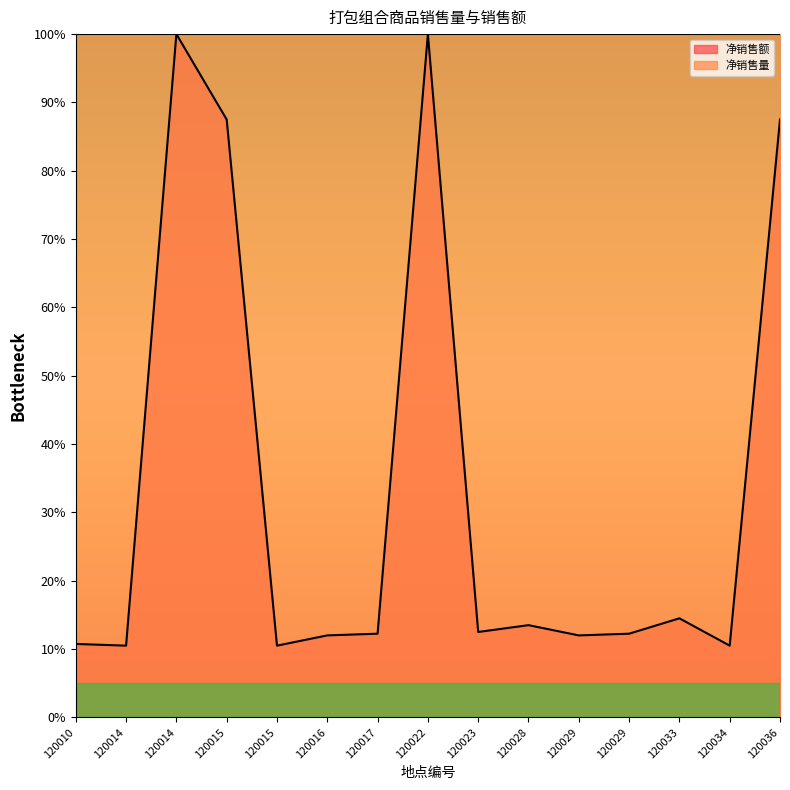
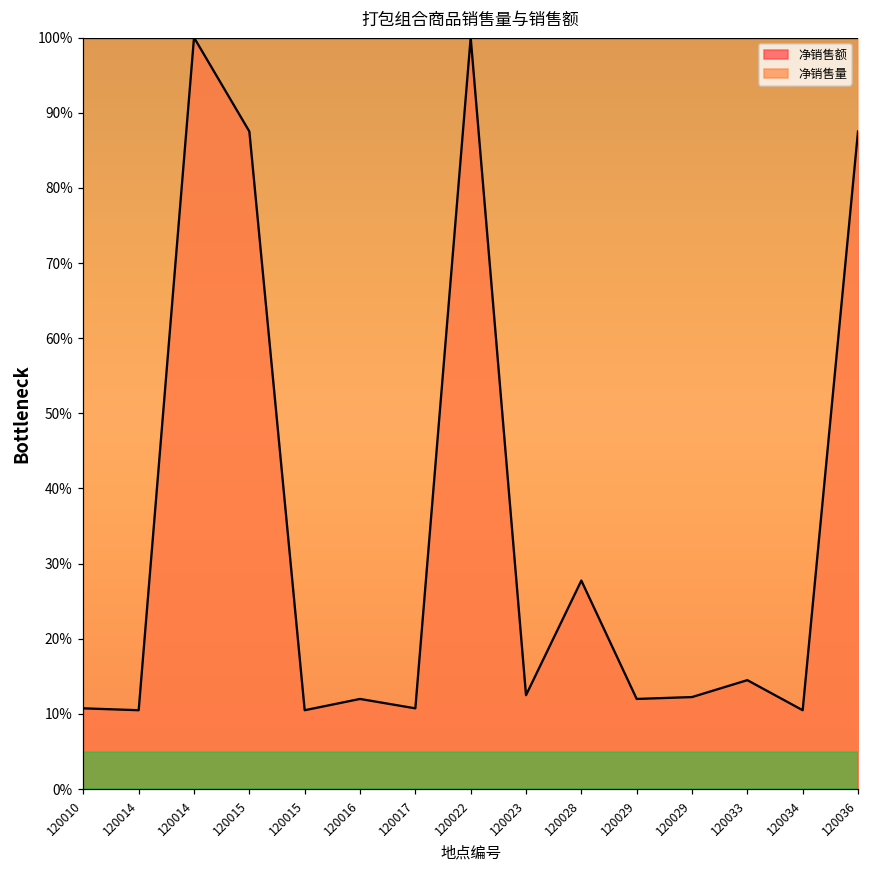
  {
    "净销售额": {
      "120010": "11%",
      "120016": "12%",
-     "120017": "12%",
+     "120017": "11%",
      "120023": "13%",
-     "120028": "14%",
+     "120028": "28%",
      "120033": "14%",
      "120034": "11%",
      "120036": "88%"
    },
    "净销售量": {
      "120010": "100%",
      "120016": "100%",
      "120017": "100%",
      "120023": "100%",
      "120028": "100%",
      "120033": "100%",
      "120034": "100%",
      "120036": "100%"
    }
  }
